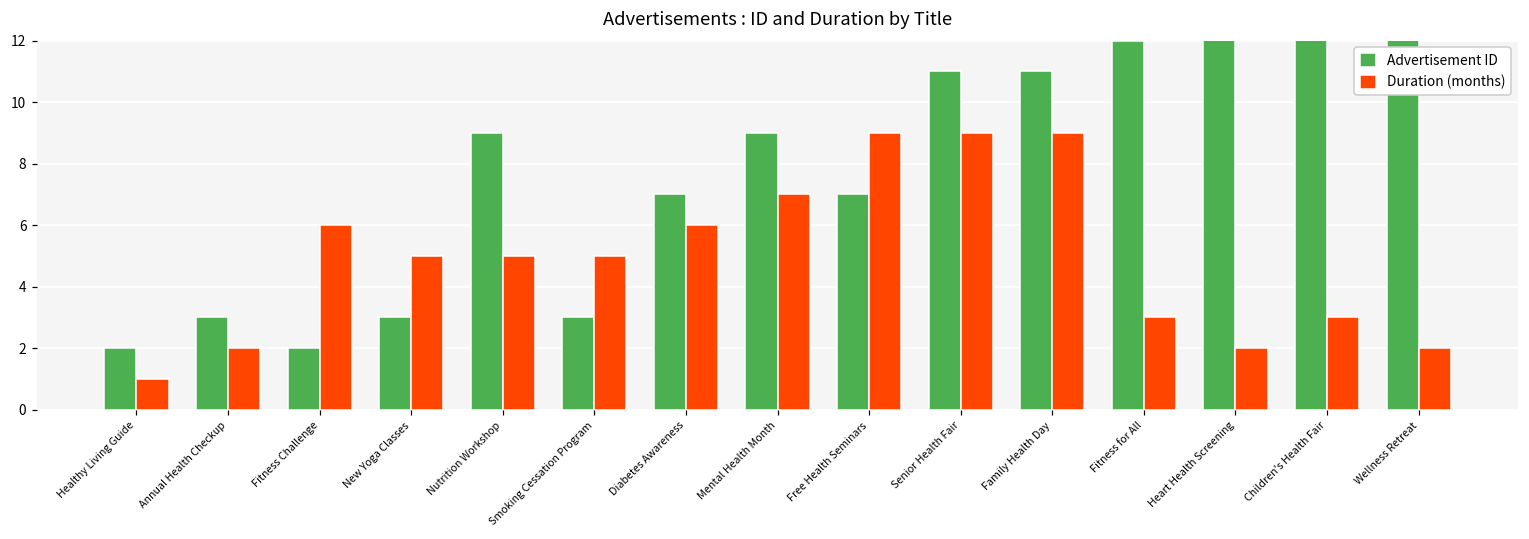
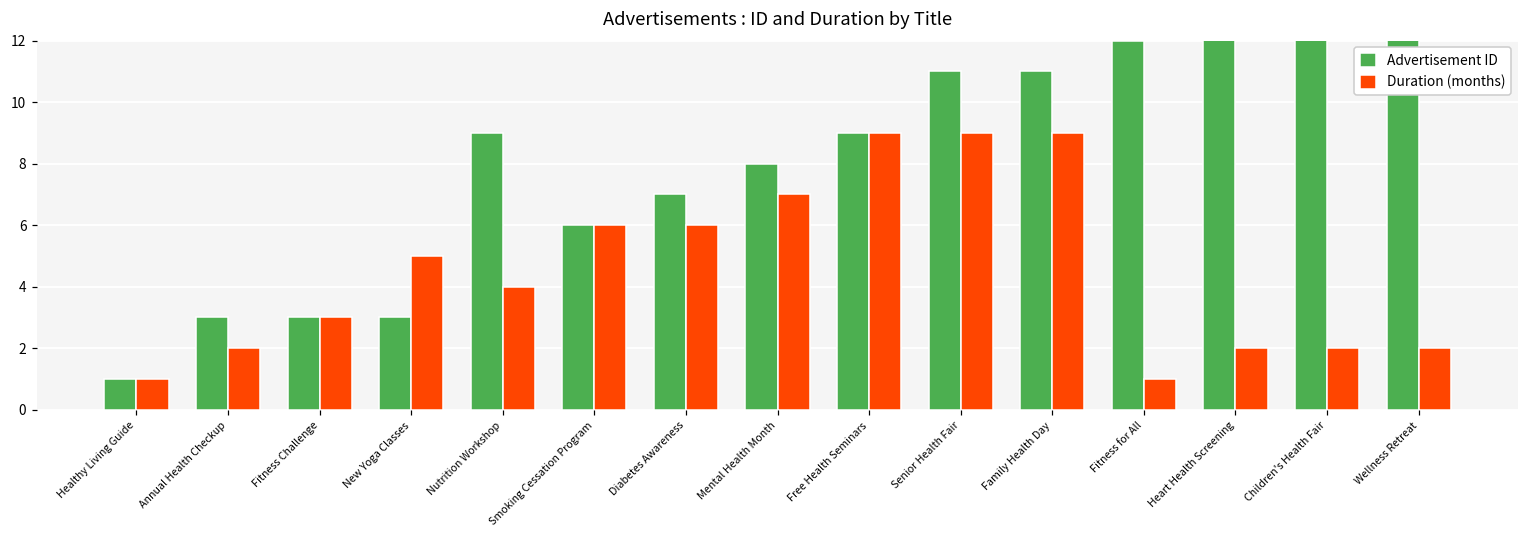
  {
    "Advertisement ID": {
-     "Healthy Living Guide": 2,
+     "Healthy Living Guide": 1,
      "Annual Health Checkup": 3,
-     "Fitness Challenge": 2,
+     "Fitness Challenge": 3,
      "New Yoga Classes": 3,
      "Nutrition Workshop": 9,
-     "Smoking Cessation Program": 3,
+     "Smoking Cessation Program": 6,
      "Diabetes Awareness": 7,
-     "Mental Health Month": 9,
-     "Free Health Seminars": 7,
+     "Mental Health Month": 8,
+     "Free Health Seminars": 9,
      "Senior Health Fair": 11,
      "Family Health Day": 11,
      "Fitness for All": 12
    },
    "Duration (months)": {
      "Healthy Living Guide": 1,
      "Annual Health Checkup": 2,
-     "Fitness Challenge": 6,
+     "Fitness Challenge": 3,
      "New Yoga Classes": 5,
-     "Nutrition Workshop": 5,
-     "Smoking Cessation Program": 5,
+     "Nutrition Workshop": 4,
+     "Smoking Cessation Program": 6,
      "Diabetes Awareness": 6,
      "Mental Health Month": 7,
      "Free Health Seminars": 9,
      "Senior Health Fair": 9,
      "Family Health Day": 9,
-     "Fitness for All": 3,
+     "Fitness for All": 1,
      "Heart Health Screening": 2,
-     "Children's Health Fair": 3,
+     "Children's Health Fair": 2,
      "Wellness Retreat": 2
    }
  }
